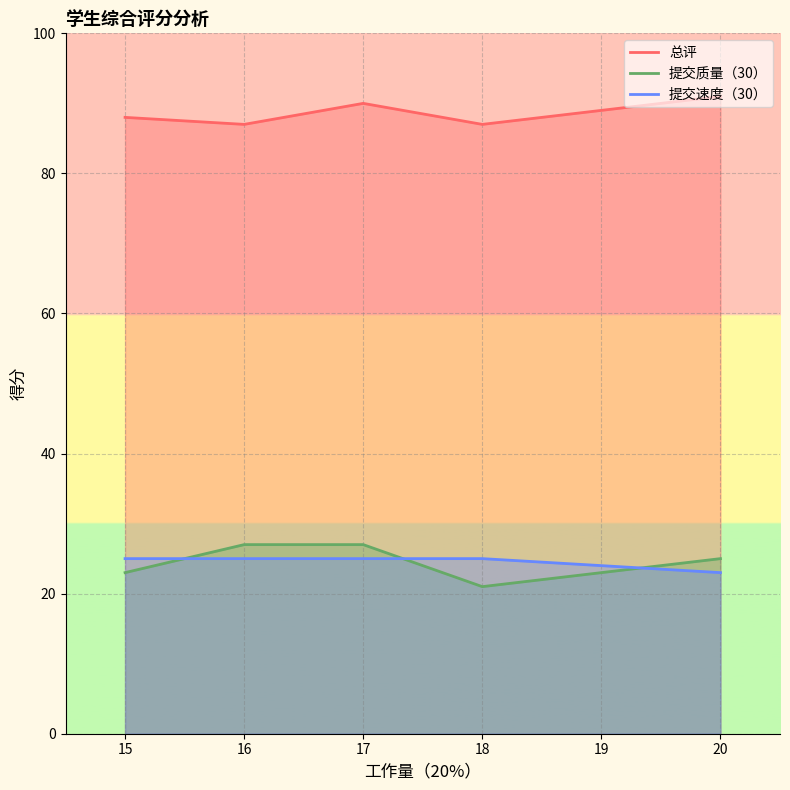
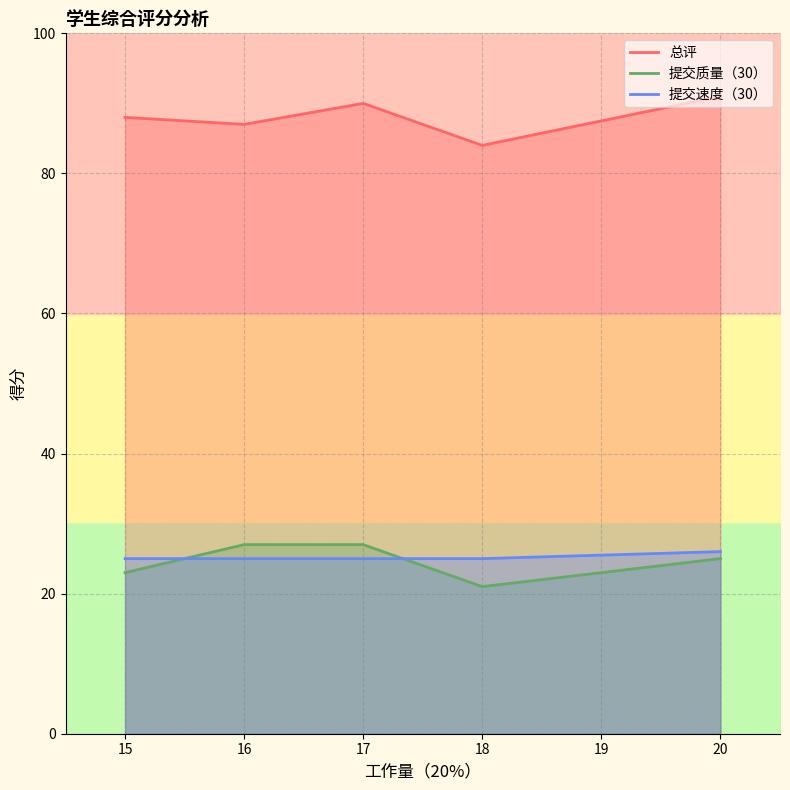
  {
    "总评": {
      "15": 88,
      "16": 87,
      "17": 90,
-     "18": 87
+     "18": 84
    },
    "提交质量（30）": {
      "15": 23,
      "16": 27,
      "17": 27,
      "18": 21,
      "20": 25
    },
    "提交速度（30）": {
      "15": 25,
      "16": 25,
      "17": 25,
      "18": 25,
-     "20": 23
+     "20": 26
    }
  }
